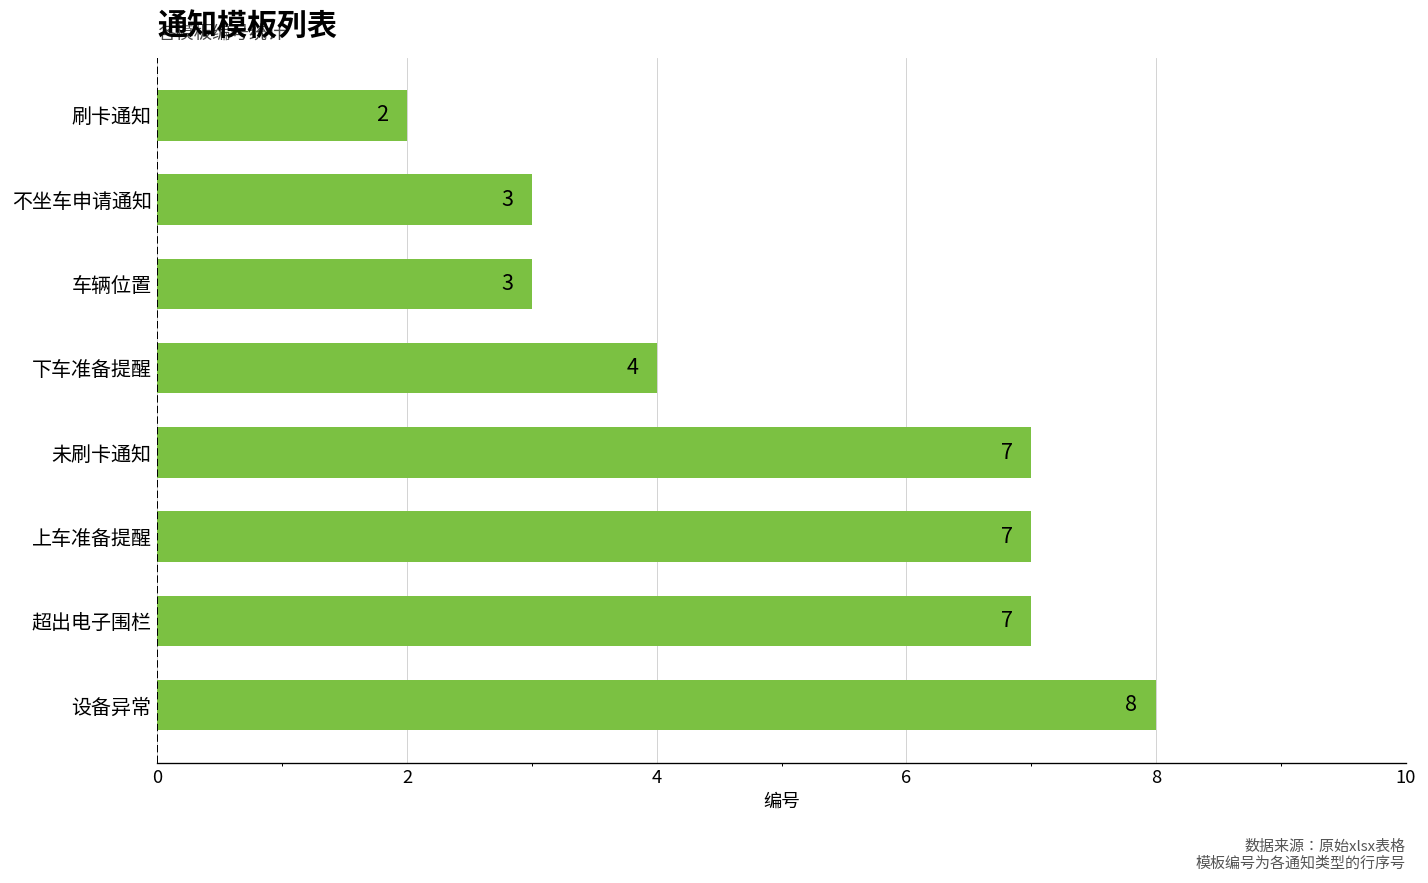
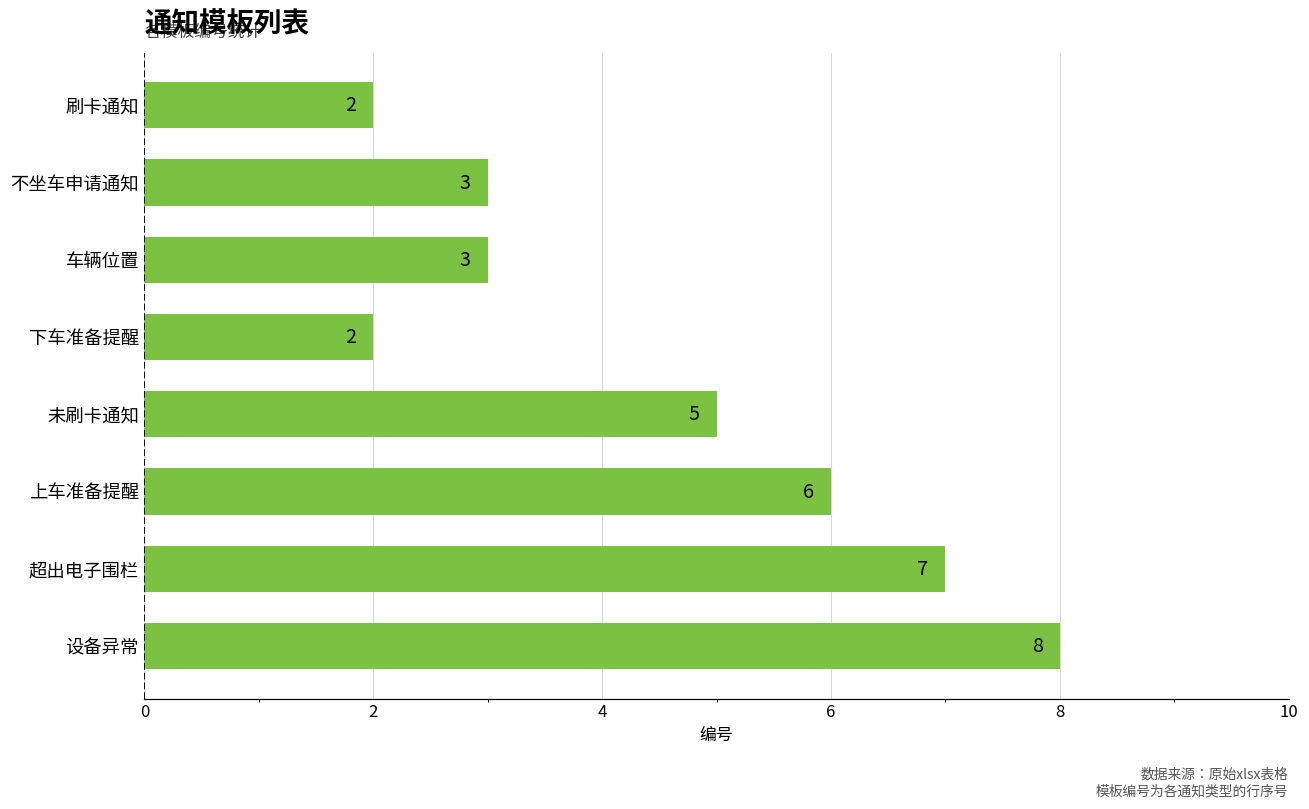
  {
    "刷卡通知": 2,
    "不坐车申请通知": 3,
    "车辆位置": 3,
-   "下车准备提醒": 4,
-   "未刷卡通知": 7,
-   "上车准备提醒": 7,
+   "下车准备提醒": 2,
+   "未刷卡通知": 5,
+   "上车准备提醒": 6,
    "超出电子围栏": 7,
    "设备异常": 8
  }
